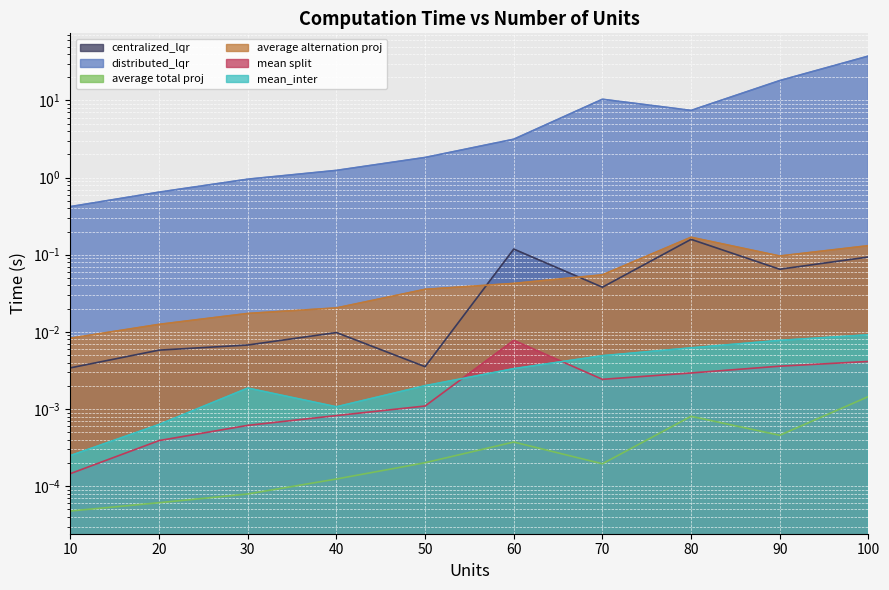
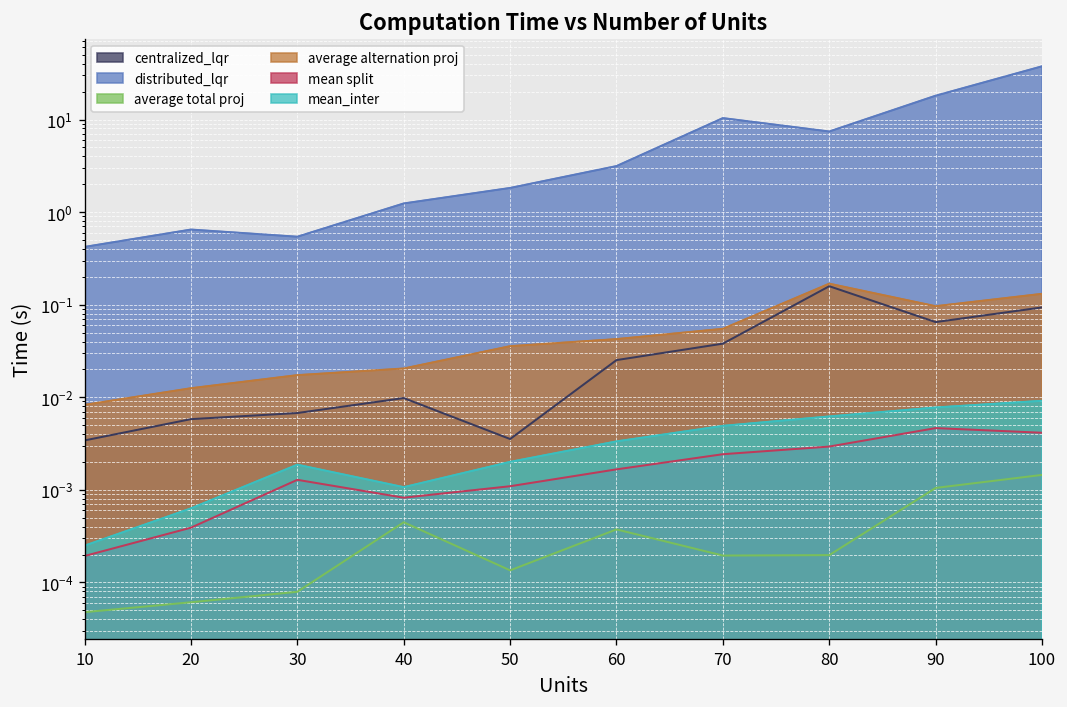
  {
    "centralized_lqr": {
      "10": 0.003,
      "20": 0.006,
      "30": 0.007,
      "40": 0.010,
      "50": 0.004,
-     "60": 0.12,
+     "60": 0.025,
      "70": 0.04,
      "90": 0.06,
      "100": 0.09
    },
    "distributed_lqr": {
      "10": 0.4,
      "20": 0.6,
-     "30": 1.0,
+     "30": 0.5,
      "40": 1.2,
      "50": 1.8,
      "60": 3.1,
      "70": 10,
      "80": 7,
      "90": 18,
      "100": 40
    },
    "average total proj": {
      "10": 0.00005,
      "20": 0.00006,
      "30": 0.00008,
-     "40": 0.00012,
-     "50": 0.00020,
+     "40": 0.0004,
+     "50": 0.00013,
      "60": 0.0004,
      "70": 0.00020,
-     "80": 0.0008,
-     "90": 0.0005,
+     "80": 0.00020,
+     "90": 0.0010,
      "100": 0.0014
    },
    "average alternation proj": {
      "10": 0.008,
      "20": 0.013,
      "30": 0.017,
      "40": 0.020,
      "50": 0.04,
      "60": 0.04,
      "70": 0.05,
      "90": 0.10,
      "100": 0.13
    },
    "mean split": {
-     "10": 0.00015,
+     "10": 0.00019,
      "20": 0.0004,
-     "30": 0.0006,
+     "30": 0.0013,
      "40": 0.0008,
      "50": 0.0011,
-     "60": 0.008,
+     "60": 0.0017,
      "70": 0.0024,
      "80": 0.0029,
-     "90": 0.004,
+     "90": 0.005,
      "100": 0.004
    },
    "mean_inter": {
      "10": 0.00025,
      "20": 0.0006,
      "30": 0.0019,
      "40": 0.0011,
      "50": 0.0020,
      "60": 0.0033,
      "70": 0.005,
      "80": 0.006,
      "90": 0.008,
      "100": 0.009
    }
  }
